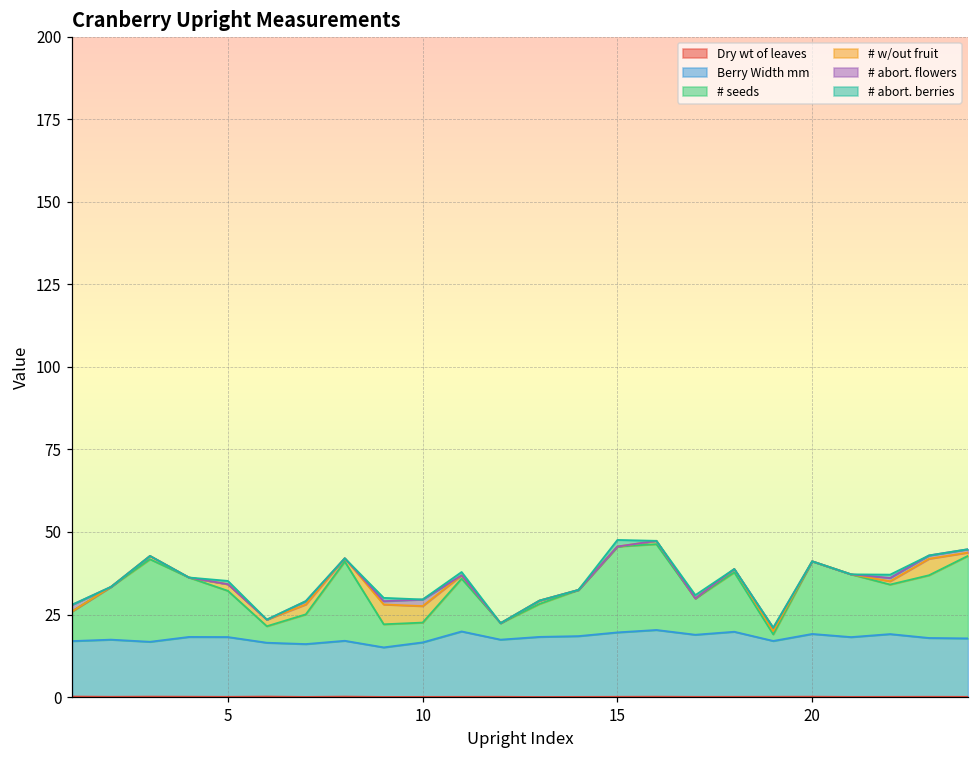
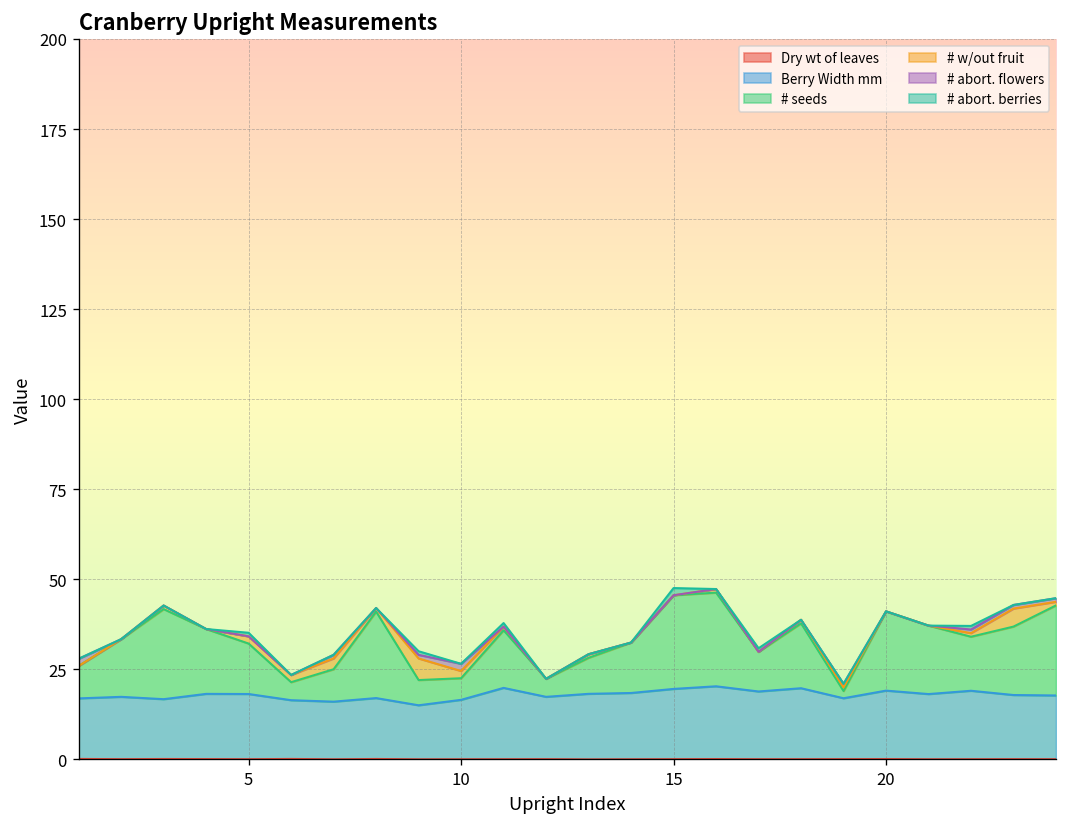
  {
    "Dry wt of leaves": {
      "5": 0,
      "10": 0,
      "15": 0,
      "20": 0
    },
    "# w/out fruit": {
-     "10": 5
+     "10": 2
    }
  }
